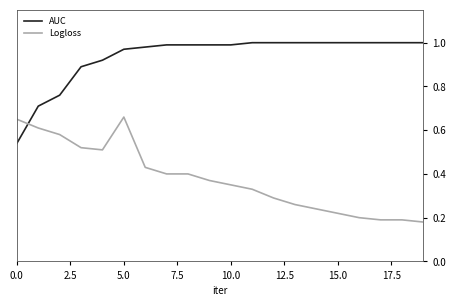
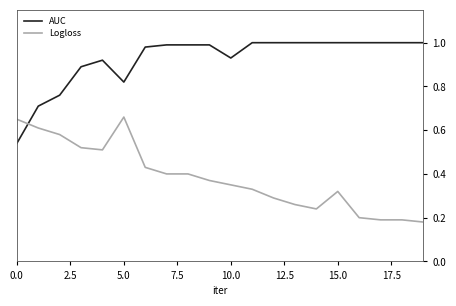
  {
    "AUC": {
      "0.0": 0.54,
-     "5.0": 0.97,
-     "10.0": 0.99,
+     "5.0": 0.82,
+     "10.0": 0.93,
      "15.0": 1.00
    },
    "Logloss": {
      "0.0": 0.65,
      "5.0": 0.66,
      "10.0": 0.35,
-     "15.0": 0.22
+     "15.0": 0.32
    }
  }
